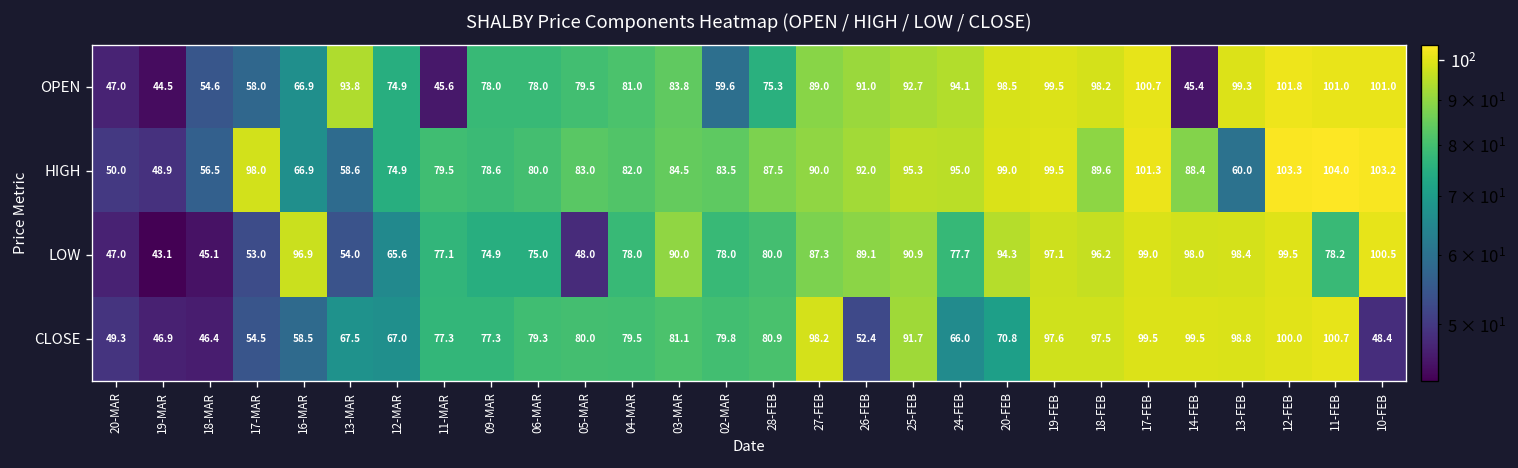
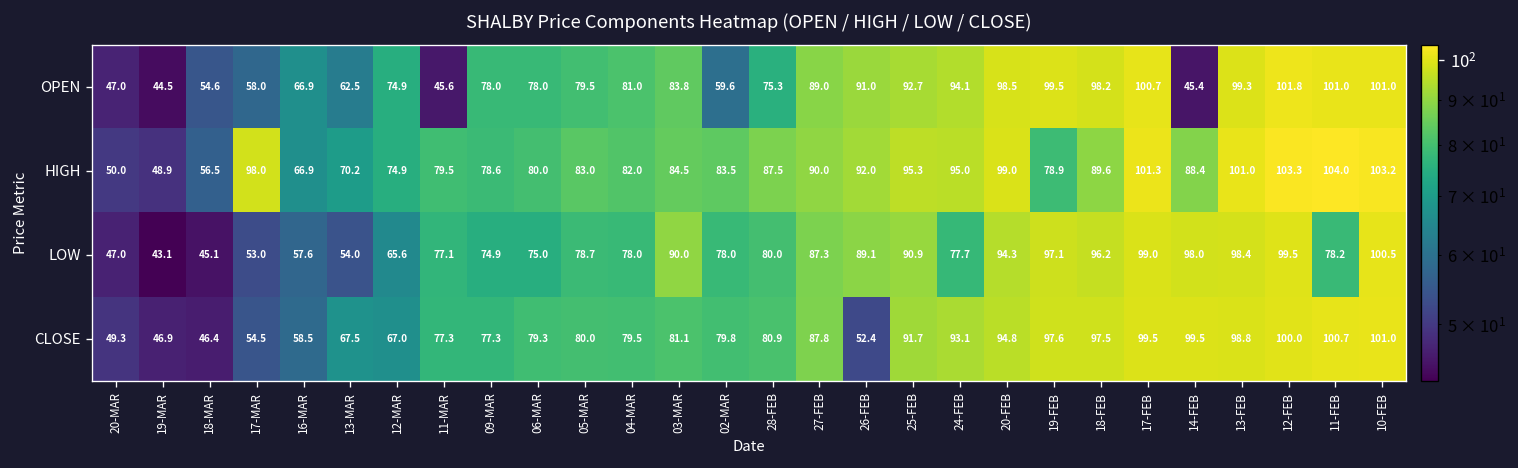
  {
    "OPEN": {
      "20-MAR": 47.0,
      "19-MAR": 44.5,
      "18-MAR": 54.6,
      "17-MAR": 58.0,
      "16-MAR": 66.9,
-     "13-MAR": 93.8,
+     "13-MAR": 62.5,
      "12-MAR": 74.9,
      "11-MAR": 45.6,
      "09-MAR": 78.0,
      "06-MAR": 78.0,
      "05-MAR": 79.5,
      "04-MAR": 81.0,
      "03-MAR": 83.8,
      "02-MAR": 59.6,
      "28-FEB": 75.3,
      "27-FEB": 89.0,
      "26-FEB": 91.0,
      "25-FEB": 92.7,
      "24-FEB": 94.1,
      "20-FEB": 98.5,
      "19-FEB": 99.5,
      "18-FEB": 98.2,
      "17-FEB": 100.7,
      "14-FEB": 45.4,
      "13-FEB": 99.3,
      "12-FEB": 101.8,
      "11-FEB": 101.0,
      "10-FEB": 101.0
    },
    "HIGH": {
      "20-MAR": 50.0,
      "19-MAR": 48.9,
      "18-MAR": 56.5,
      "17-MAR": 98.0,
      "16-MAR": 66.9,
-     "13-MAR": 58.6,
+     "13-MAR": 70.2,
      "12-MAR": 74.9,
      "11-MAR": 79.5,
      "09-MAR": 78.6,
      "06-MAR": 80.0,
      "05-MAR": 83.0,
      "04-MAR": 82.0,
      "03-MAR": 84.5,
      "02-MAR": 83.5,
      "28-FEB": 87.5,
      "27-FEB": 90.0,
      "26-FEB": 92.0,
      "25-FEB": 95.3,
      "24-FEB": 95.0,
      "20-FEB": 99.0,
-     "19-FEB": 99.5,
+     "19-FEB": 78.9,
      "18-FEB": 89.6,
      "17-FEB": 101.3,
      "14-FEB": 88.4,
-     "13-FEB": 60.0,
+     "13-FEB": 101.0,
      "12-FEB": 103.3,
      "11-FEB": 104.0,
      "10-FEB": 103.2
    },
    "LOW": {
      "20-MAR": 47.0,
      "19-MAR": 43.1,
      "18-MAR": 45.1,
      "17-MAR": 53.0,
-     "16-MAR": 96.9,
+     "16-MAR": 57.6,
      "13-MAR": 54.0,
      "12-MAR": 65.6,
      "11-MAR": 77.1,
      "09-MAR": 74.9,
      "06-MAR": 75.0,
-     "05-MAR": 48.0,
+     "05-MAR": 78.7,
      "04-MAR": 78.0,
      "03-MAR": 90.0,
      "02-MAR": 78.0,
      "28-FEB": 80.0,
      "27-FEB": 87.3,
      "26-FEB": 89.1,
      "25-FEB": 90.9,
      "24-FEB": 77.7,
      "20-FEB": 94.3,
      "19-FEB": 97.1,
      "18-FEB": 96.2,
      "17-FEB": 99.0,
      "14-FEB": 98.0,
      "13-FEB": 98.4,
      "12-FEB": 99.5,
      "11-FEB": 78.2,
      "10-FEB": 100.5
    },
    "CLOSE": {
      "20-MAR": 49.3,
      "19-MAR": 46.9,
      "18-MAR": 46.4,
      "17-MAR": 54.5,
      "16-MAR": 58.5,
      "13-MAR": 67.5,
      "12-MAR": 67.0,
      "11-MAR": 77.3,
      "09-MAR": 77.3,
      "06-MAR": 79.3,
      "05-MAR": 80.0,
      "04-MAR": 79.5,
      "03-MAR": 81.1,
      "02-MAR": 79.8,
      "28-FEB": 80.9,
-     "27-FEB": 98.2,
+     "27-FEB": 87.8,
      "26-FEB": 52.4,
      "25-FEB": 91.7,
-     "24-FEB": 66.0,
-     "20-FEB": 70.8,
+     "24-FEB": 93.1,
+     "20-FEB": 94.8,
      "19-FEB": 97.6,
      "18-FEB": 97.5,
      "17-FEB": 99.5,
      "14-FEB": 99.5,
      "13-FEB": 98.8,
      "12-FEB": 100.0,
      "11-FEB": 100.7,
-     "10-FEB": 48.4
+     "10-FEB": 101.0
    }
  }
